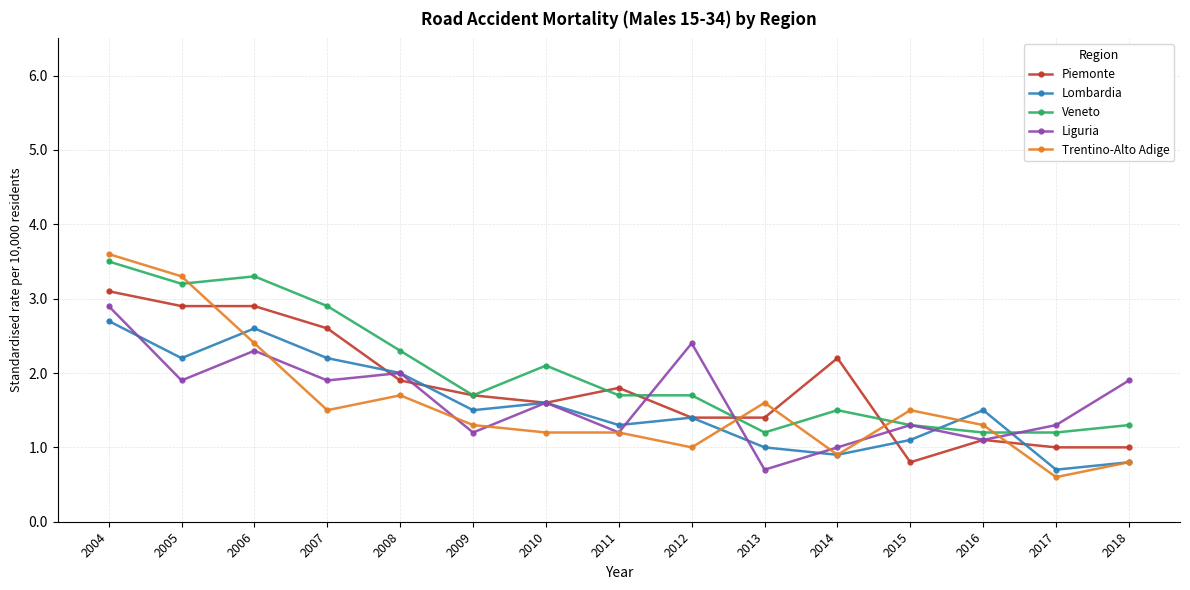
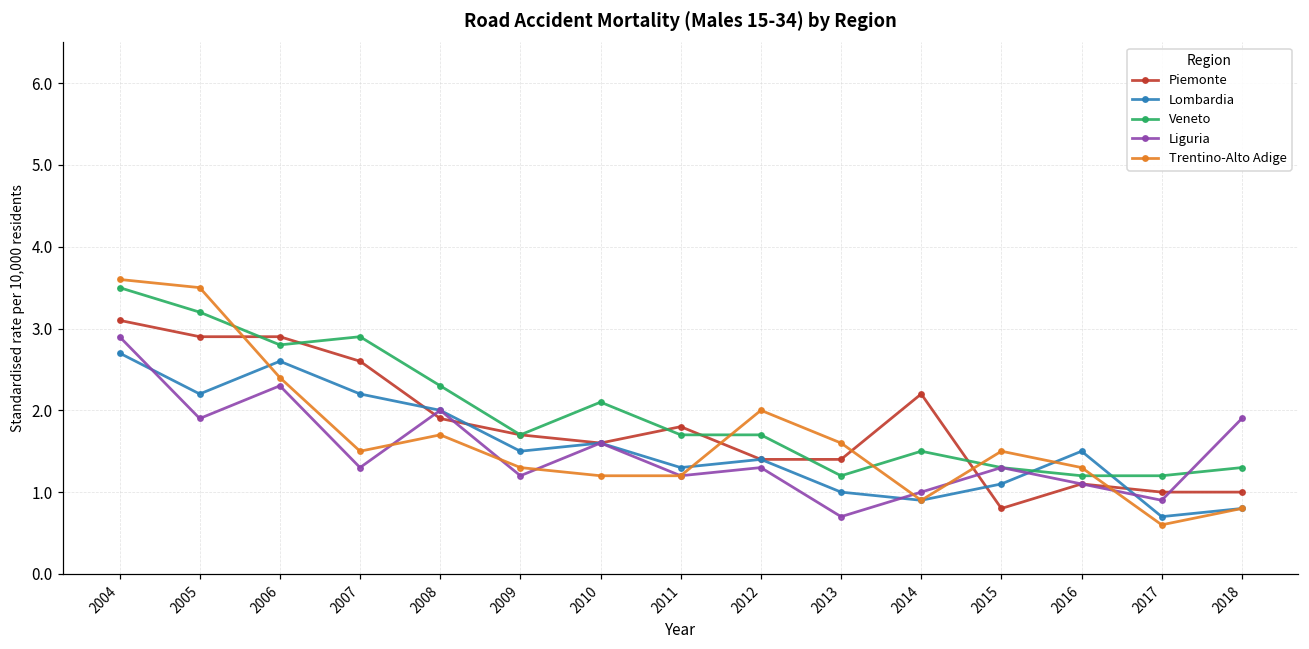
  {
    "Piemonte": {
      "2004": 3.1,
      "2005": 2.9,
      "2006": 2.9,
      "2007": 2.6,
      "2008": 1.9,
      "2011": 1.8,
      "2013": 1.4,
      "2014": 2.2,
      "2015": 0.8,
      "2017": 1.0,
      "2018": 1.0
    },
    "Lombardia": {
      "2004": 2.7,
      "2005": 2.2,
      "2006": 2.6,
      "2007": 2.2,
      "2009": 1.5,
      "2011": 1.3,
      "2013": 1.0,
      "2015": 1.1,
      "2016": 1.5,
      "2017": 0.7
    },
    "Veneto": {
      "2004": 3.5,
      "2005": 3.2,
-     "2006": 3.3,
+     "2006": 2.8,
      "2007": 2.9,
      "2008": 2.3,
      "2010": 2.1,
      "2011": 1.7,
      "2012": 1.7,
      "2013": 1.2,
      "2014": 1.5,
      "2016": 1.2,
      "2017": 1.2,
      "2018": 1.3
    },
    "Liguria": {
      "2004": 2.9,
      "2005": 1.9,
      "2006": 2.3,
-     "2007": 1.9,
+     "2007": 1.3,
      "2009": 1.2,
-     "2012": 2.4,
+     "2012": 1.3,
      "2013": 0.7,
      "2014": 1.0,
-     "2017": 1.3,
+     "2017": 0.9,
      "2018": 1.9
    },
    "Trentino-Alto Adige": {
      "2004": 3.6,
-     "2005": 3.3,
+     "2005": 3.5,
      "2006": 2.4,
      "2007": 1.5,
      "2008": 1.7,
      "2009": 1.3,
      "2010": 1.2,
-     "2012": 1,
+     "2012": 2,
      "2013": 1.6,
      "2015": 1.5,
      "2016": 1.3,
      "2017": 0.6
    }
  }
